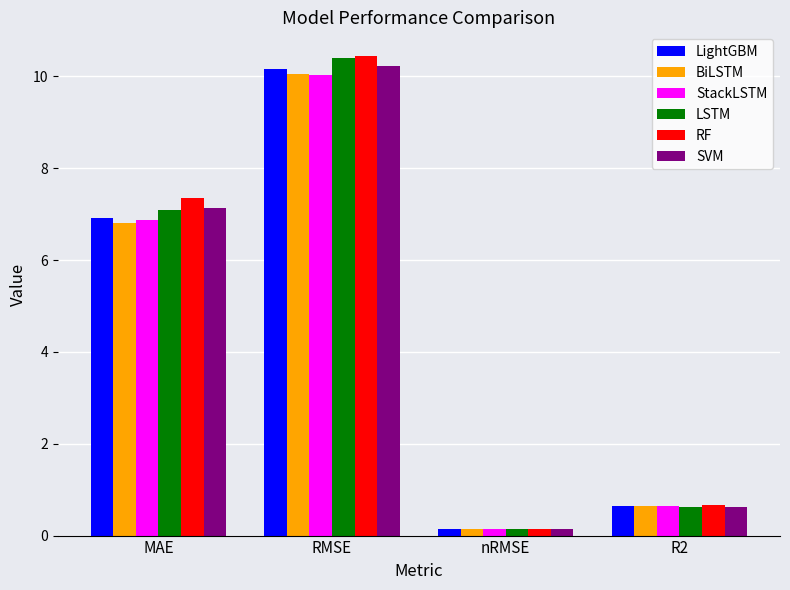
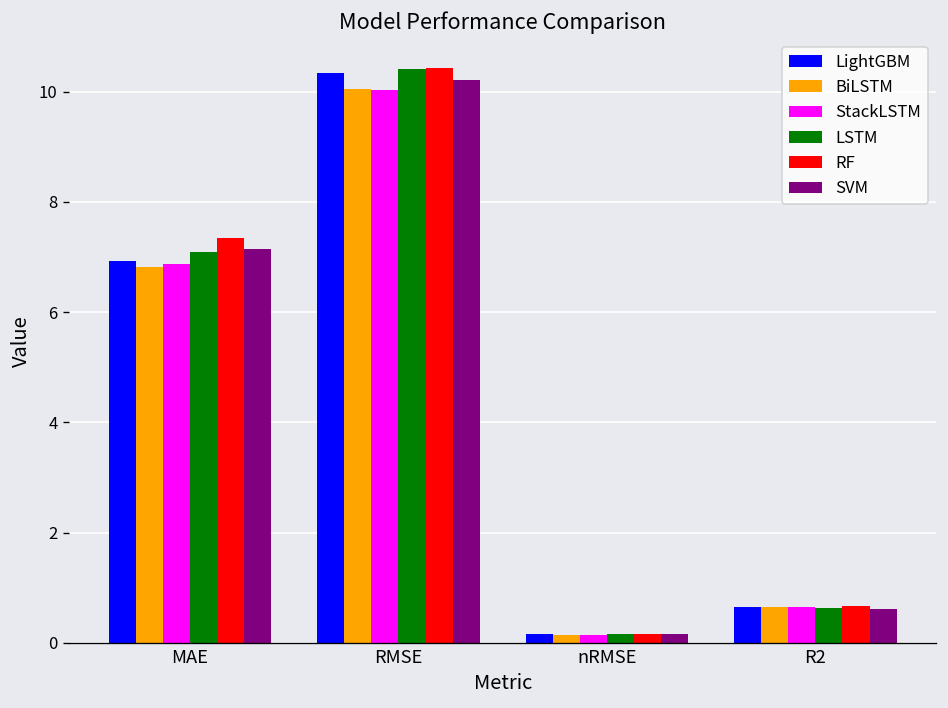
  {
    "LightGBM": {
      "MAE": 6.9,
-     "RMSE": 10.2,
+     "RMSE": 10.3,
      "nRMSE": 0.1,
      "R2": 0.7
    },
    "BiLSTM": {
      "MAE": 6.8,
      "RMSE": 10.0,
      "nRMSE": 0.1,
      "R2": 0.6
    },
    "StackLSTM": {
      "MAE": 6.9,
      "RMSE": 10.0,
      "nRMSE": 0.1,
      "R2": 0.6
    },
    "LSTM": {
      "MAE": 7.1,
      "RMSE": 10.4,
      "nRMSE": 0.2,
      "R2": 0.6
    },
    "RF": {
      "MAE": 7.3,
      "RMSE": 10.4,
      "nRMSE": 0.2,
      "R2": 0.7
    },
    "SVM": {
      "MAE": 7.1,
      "RMSE": 10.2,
      "nRMSE": 0.2,
      "R2": 0.6
    }
  }
